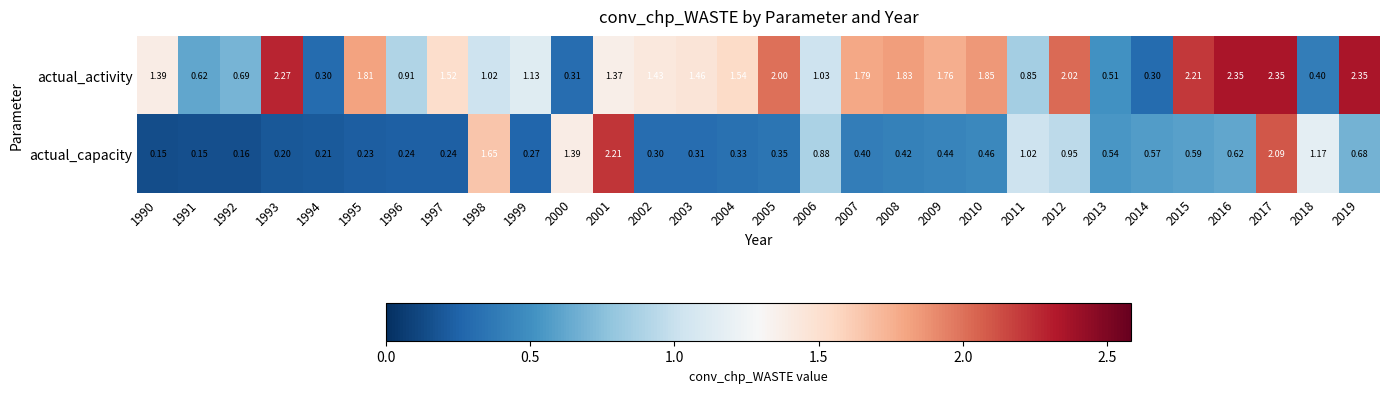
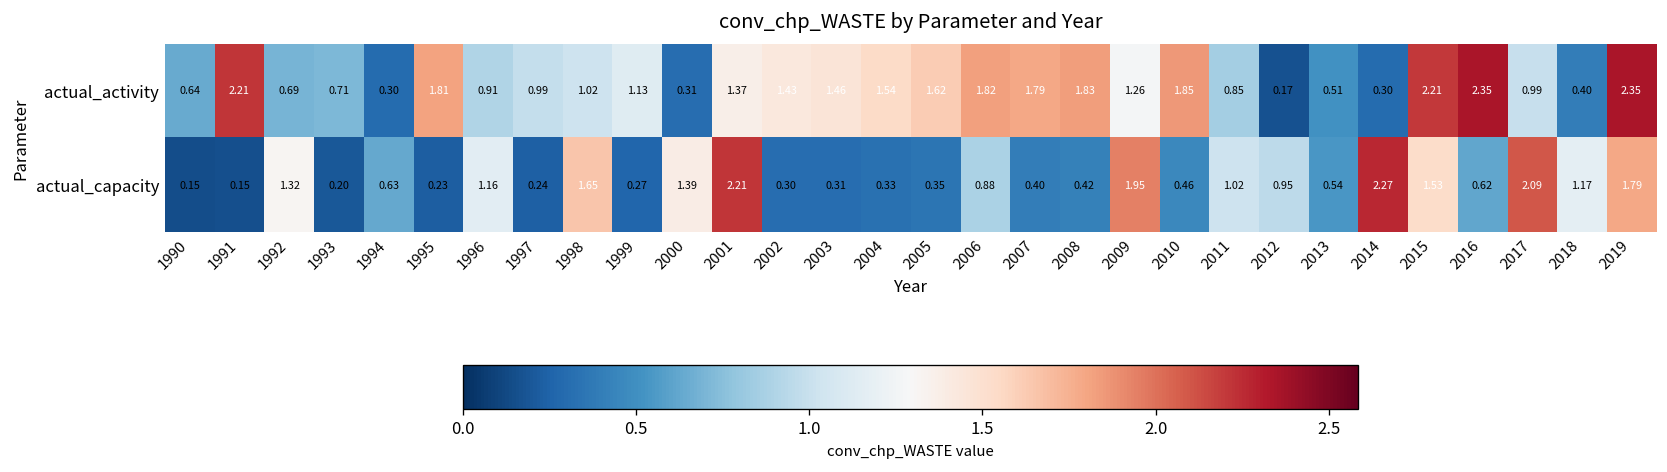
  {
    "actual_activity": {
-     "1990": 1.39,
-     "1991": 0.62,
+     "1990": 0.64,
+     "1991": 2.21,
      "1992": 0.69,
-     "1993": 2.27,
+     "1993": 0.71,
      "1994": 0.30,
      "1995": 1.81,
      "1996": 0.91,
-     "1997": 1.52,
+     "1997": 0.99,
      "1998": 1.02,
      "1999": 1.13,
      "2000": 0.31,
      "2001": 1.37,
      "2004": 1.54,
-     "2005": 2.00,
-     "2006": 1.03,
+     "2005": 1.62,
+     "2006": 1.82,
      "2007": 1.79,
      "2008": 1.83,
-     "2009": 1.76,
+     "2009": 1.26,
      "2010": 1.85,
      "2011": 0.85,
-     "2012": 2.02,
+     "2012": 0.17,
      "2013": 0.51,
      "2014": 0.30,
      "2015": 2.21,
      "2016": 2.35,
-     "2017": 2.35,
+     "2017": 0.99,
      "2018": 0.40,
      "2019": 2.35
    },
    "actual_capacity": {
      "1990": 0.15,
      "1991": 0.15,
-     "1992": 0.16,
+     "1992": 1.32,
      "1993": 0.20,
-     "1994": 0.21,
+     "1994": 0.63,
      "1995": 0.23,
-     "1996": 0.24,
+     "1996": 1.16,
      "1997": 0.24,
      "1998": 1.65,
      "1999": 0.27,
      "2000": 1.39,
      "2001": 2.21,
      "2002": 0.30,
      "2003": 0.31,
      "2004": 0.33,
      "2005": 0.35,
      "2006": 0.88,
      "2007": 0.40,
      "2008": 0.42,
-     "2009": 0.44,
+     "2009": 1.95,
      "2010": 0.46,
      "2011": 1.02,
      "2012": 0.95,
      "2013": 0.54,
-     "2014": 0.57,
-     "2015": 0.59,
+     "2014": 2.27,
+     "2015": 1.53,
      "2016": 0.62,
      "2017": 2.09,
      "2018": 1.17,
-     "2019": 0.68
+     "2019": 1.79
    }
  }
